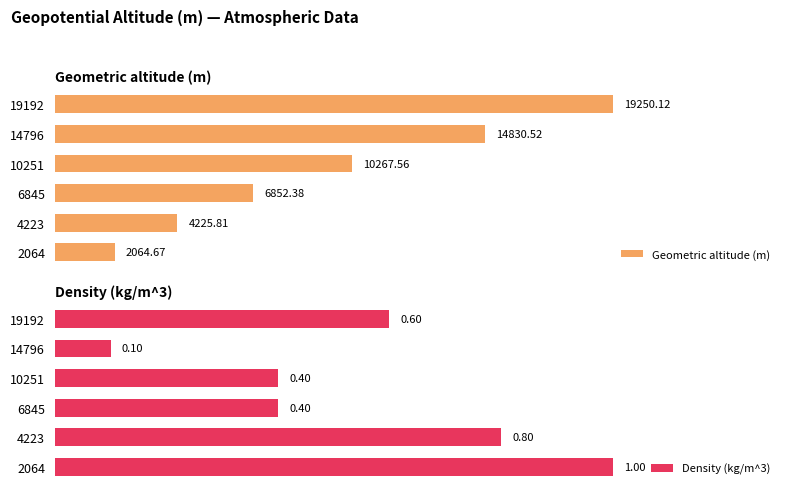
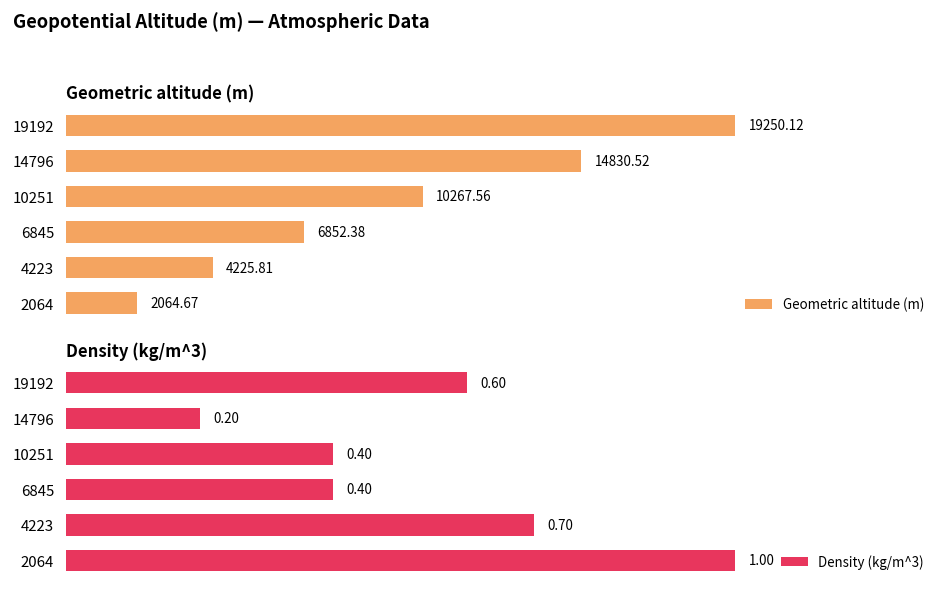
  {
    "Density (kg/m^3)": {
      "19192": 0.60,
-     "14796": 0.10,
+     "14796": 0.20,
      "10251": 0.40,
      "6845": 0.40,
-     "4223": 0.80,
+     "4223": 0.70,
      "2064": 1.00
    }
  }
